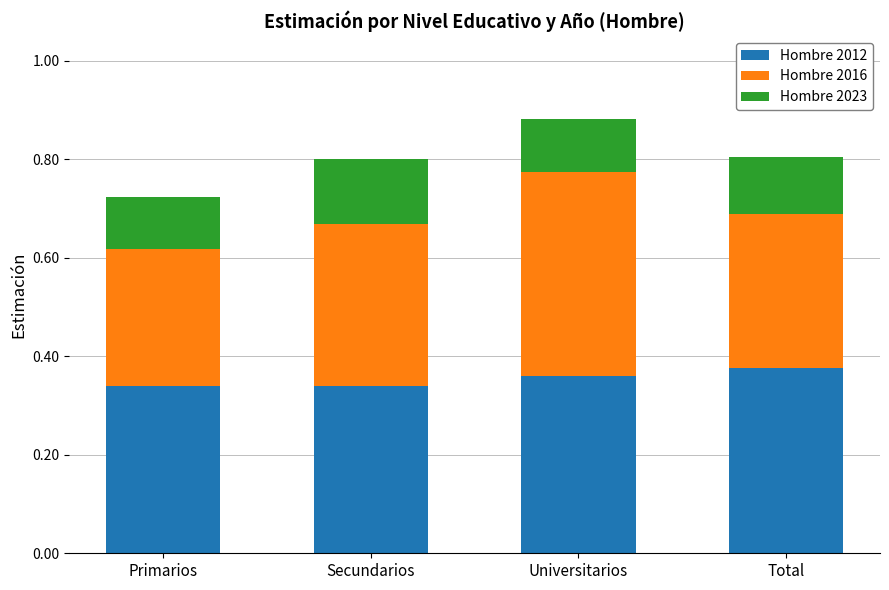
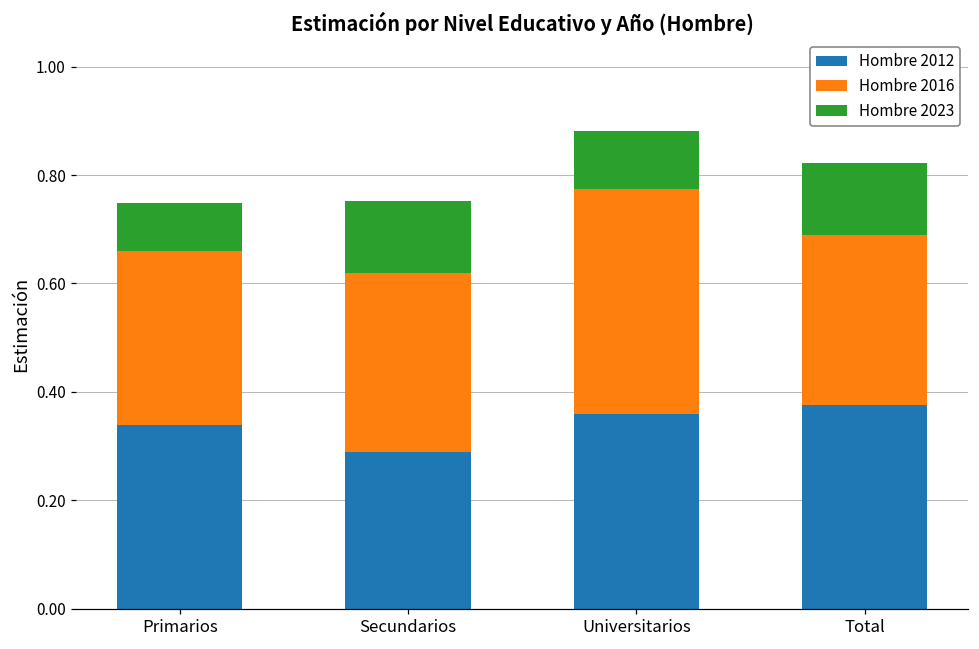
  {
    "Hombre 2012": {
      "Primarios": 0.34,
-     "Secundarios": 0.34,
+     "Secundarios": 0.29,
      "Universitarios": 0.36,
      "Total": 0.38
    },
    "Hombre 2016": {
-     "Primarios": 0.28,
+     "Primarios": 0.32,
      "Secundarios": 0.33,
      "Universitarios": 0.41,
      "Total": 0.31
    },
    "Hombre 2023": {
-     "Primarios": 0.11,
+     "Primarios": 0.09,
      "Secundarios": 0.13,
      "Universitarios": 0.11,
-     "Total": 0.12
+     "Total": 0.13
    }
  }
